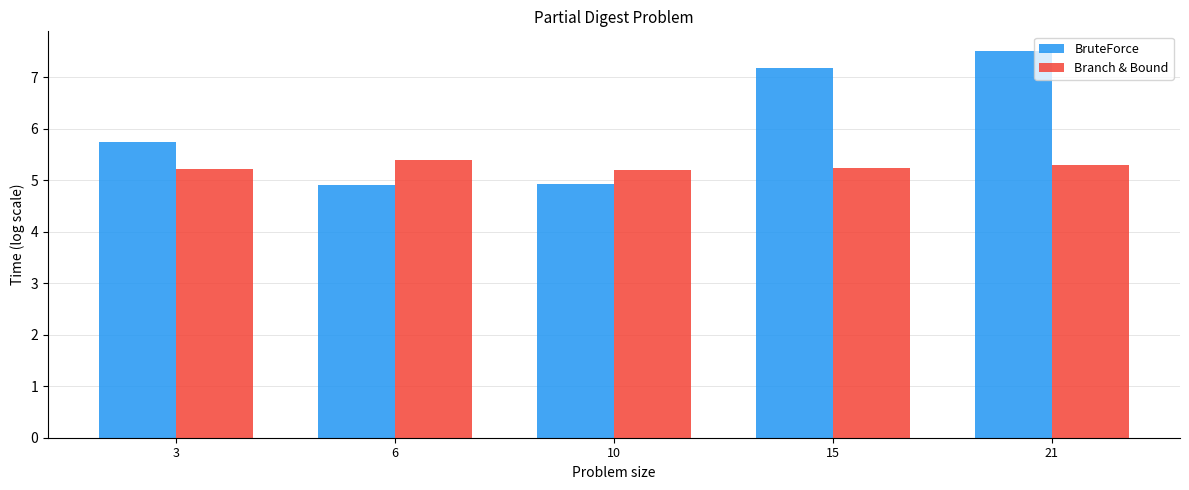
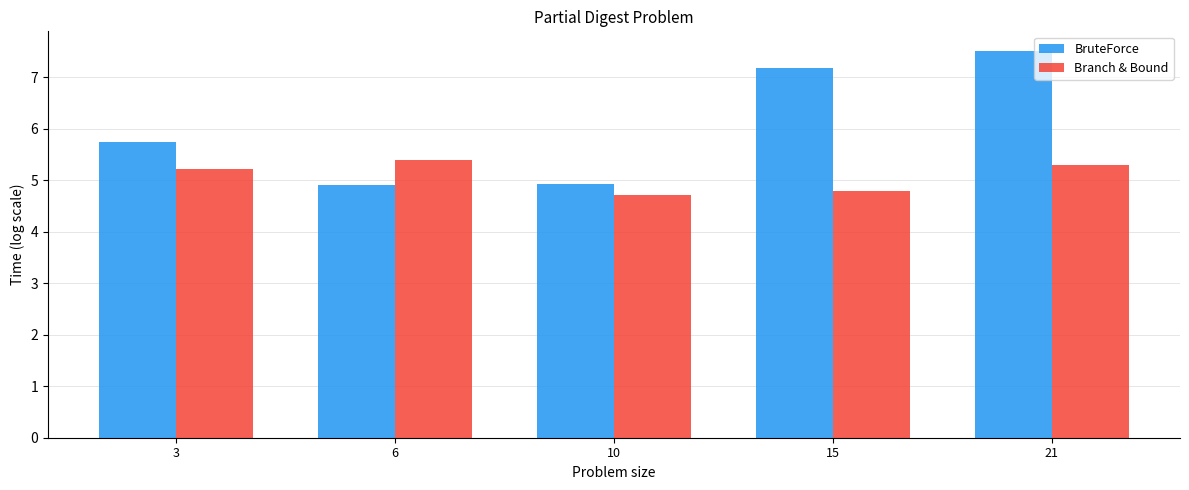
  {
    "BruteForce": {
      "3": 5.7,
      "6": 4.9,
      "10": 4.9,
      "15": 7.2,
      "21": 7.5
    },
    "Branch & Bound": {
      "3": 5.2,
      "6": 5.4,
-     "10": 5.2,
-     "15": 5.2,
+     "10": 4.7,
+     "15": 4.8,
      "21": 5.3
    }
  }
